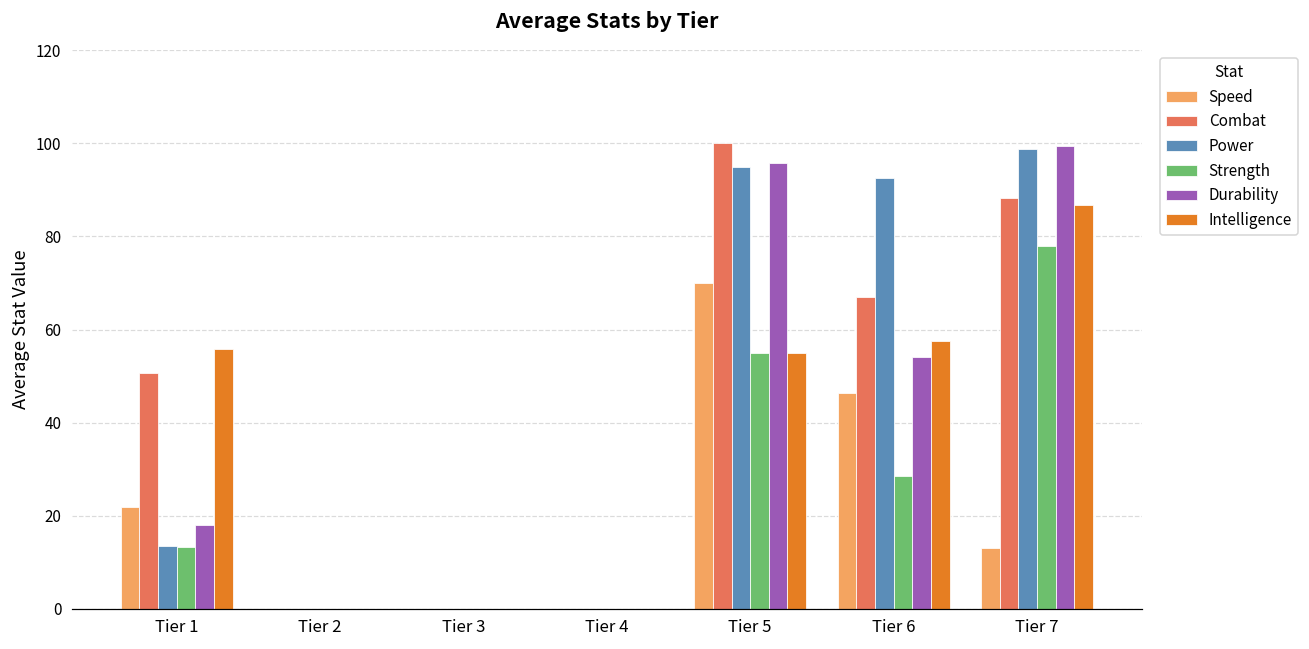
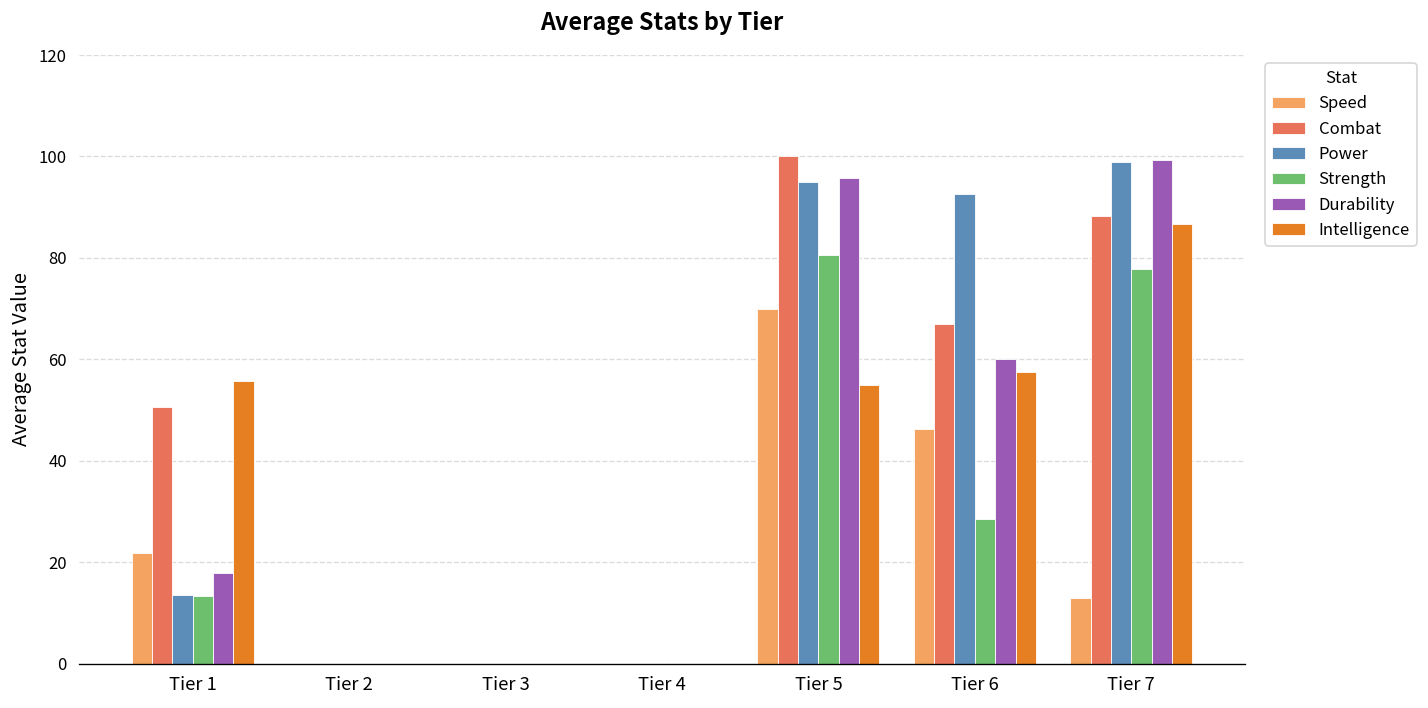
  {
    "Power": {
      "Tier 1": 14,
      "Tier 2": 0,
      "Tier 3": 0,
      "Tier 4": 0,
      "Tier 5": 95,
      "Tier 6": 93,
      "Tier 7": 99
    },
    "Strength": {
      "Tier 1": 13,
      "Tier 2": 0,
      "Tier 3": 0,
      "Tier 4": 0,
-     "Tier 5": 55,
+     "Tier 5": 81,
      "Tier 6": 29,
      "Tier 7": 78
    },
    "Durability": {
      "Tier 1": 18,
      "Tier 2": 0,
      "Tier 3": 0,
      "Tier 4": 0,
      "Tier 5": 96,
-     "Tier 6": 54,
+     "Tier 6": 60,
      "Tier 7": 99
    }
  }
